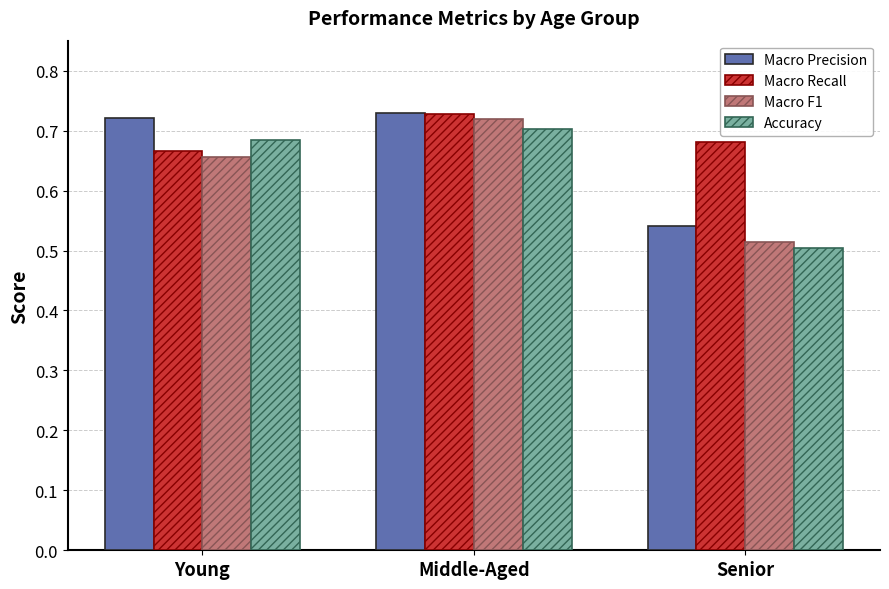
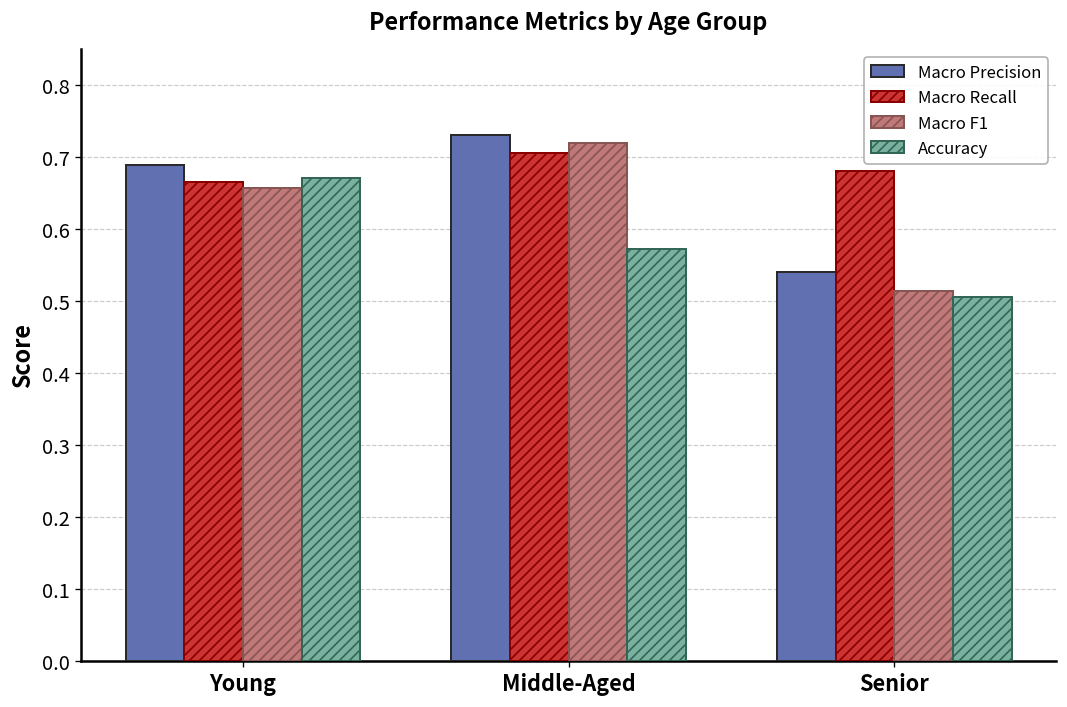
  {
    "Macro Precision": {
-     "Young": 0.72,
+     "Young": 0.69,
      "Middle-Aged": 0.73,
      "Senior": 0.54
    },
    "Macro Recall": {
      "Young": 0.67,
-     "Middle-Aged": 0.73,
+     "Middle-Aged": 0.71,
      "Senior": 0.68
    },
    "Macro F1": {
      "Young": 0.66,
      "Middle-Aged": 0.72,
      "Senior": 0.51
    },
    "Accuracy": {
-     "Young": 0.68,
-     "Middle-Aged": 0.70,
+     "Young": 0.67,
+     "Middle-Aged": 0.57,
      "Senior": 0.50
    }
  }
